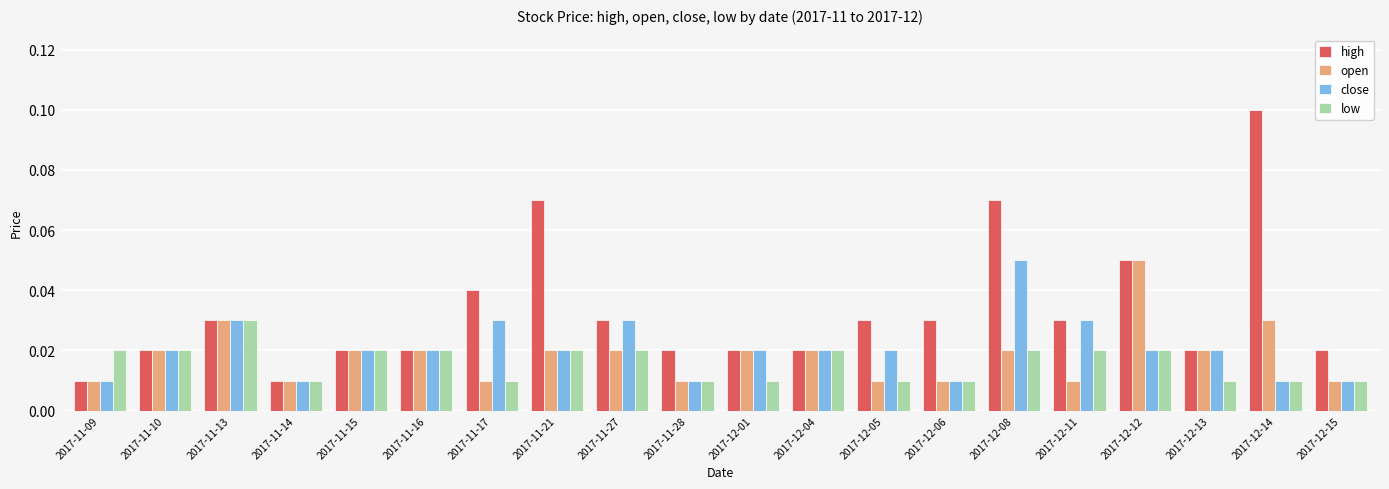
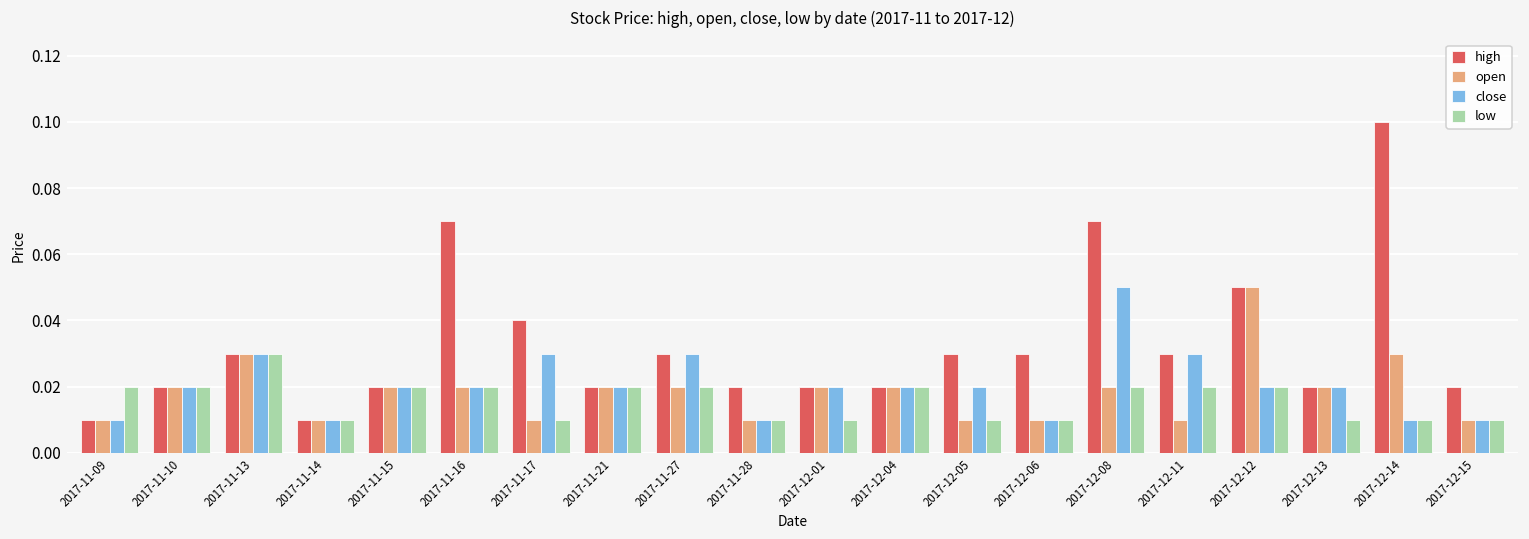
  {
    "high": {
      "2017-11-09": 0.01,
      "2017-11-10": 0.02,
      "2017-11-13": 0.03,
      "2017-11-14": 0.01,
      "2017-11-15": 0.02,
-     "2017-11-16": 0.02,
+     "2017-11-16": 0.07,
      "2017-11-17": 0.04,
-     "2017-11-21": 0.07,
+     "2017-11-21": 0.02,
      "2017-11-27": 0.03,
      "2017-11-28": 0.02,
      "2017-12-01": 0.02,
      "2017-12-04": 0.02,
      "2017-12-05": 0.03,
      "2017-12-06": 0.03,
      "2017-12-08": 0.07,
      "2017-12-11": 0.03,
      "2017-12-12": 0.05,
      "2017-12-13": 0.02,
      "2017-12-14": 0.10,
      "2017-12-15": 0.02
    },
    "open": {
      "2017-11-09": 0.01,
      "2017-11-10": 0.02,
      "2017-11-13": 0.03,
      "2017-11-14": 0.01,
      "2017-11-15": 0.02,
      "2017-11-16": 0.02,
      "2017-11-17": 0.01,
      "2017-11-21": 0.02,
      "2017-11-27": 0.02,
      "2017-11-28": 0.01,
      "2017-12-01": 0.02,
      "2017-12-04": 0.02,
      "2017-12-05": 0.01,
      "2017-12-06": 0.01,
      "2017-12-08": 0.02,
      "2017-12-11": 0.01,
      "2017-12-12": 0.05,
      "2017-12-13": 0.02,
      "2017-12-14": 0.03,
      "2017-12-15": 0.01
    },
    "close": {
      "2017-11-09": 0.01,
      "2017-11-10": 0.02,
      "2017-11-13": 0.03,
      "2017-11-14": 0.01,
      "2017-11-15": 0.02,
      "2017-11-16": 0.02,
      "2017-11-17": 0.03,
      "2017-11-21": 0.02,
      "2017-11-27": 0.03,
      "2017-11-28": 0.01,
      "2017-12-01": 0.02,
      "2017-12-04": 0.02,
      "2017-12-05": 0.02,
      "2017-12-06": 0.01,
      "2017-12-08": 0.05,
      "2017-12-11": 0.03,
      "2017-12-12": 0.02,
      "2017-12-13": 0.02,
      "2017-12-14": 0.01,
      "2017-12-15": 0.01
    },
    "low": {
      "2017-11-09": 0.02,
      "2017-11-10": 0.02,
      "2017-11-13": 0.03,
      "2017-11-14": 0.01,
      "2017-11-15": 0.02,
      "2017-11-16": 0.02,
      "2017-11-17": 0.01,
      "2017-11-21": 0.02,
      "2017-11-27": 0.02,
      "2017-11-28": 0.01,
      "2017-12-01": 0.01,
      "2017-12-04": 0.02,
      "2017-12-05": 0.01,
      "2017-12-06": 0.01,
      "2017-12-08": 0.02,
      "2017-12-11": 0.02,
      "2017-12-12": 0.02,
      "2017-12-13": 0.01,
      "2017-12-14": 0.01,
      "2017-12-15": 0.01
    }
  }
